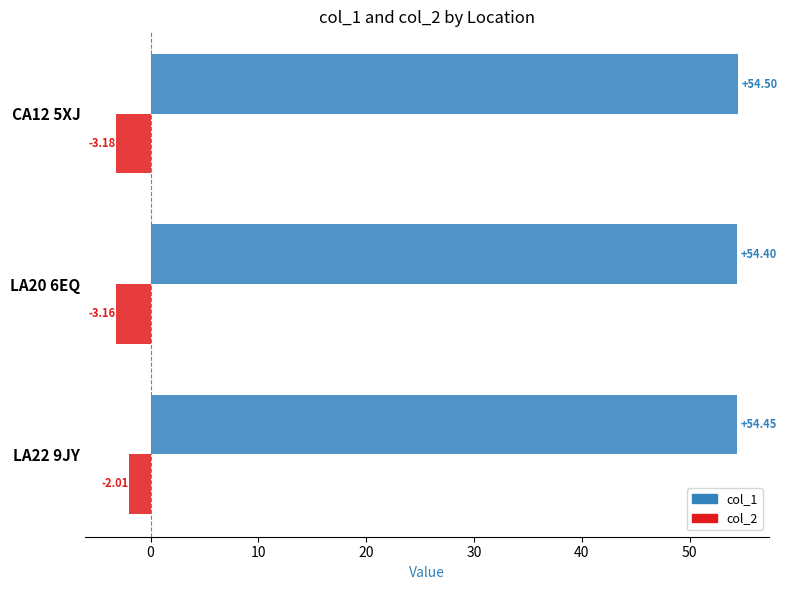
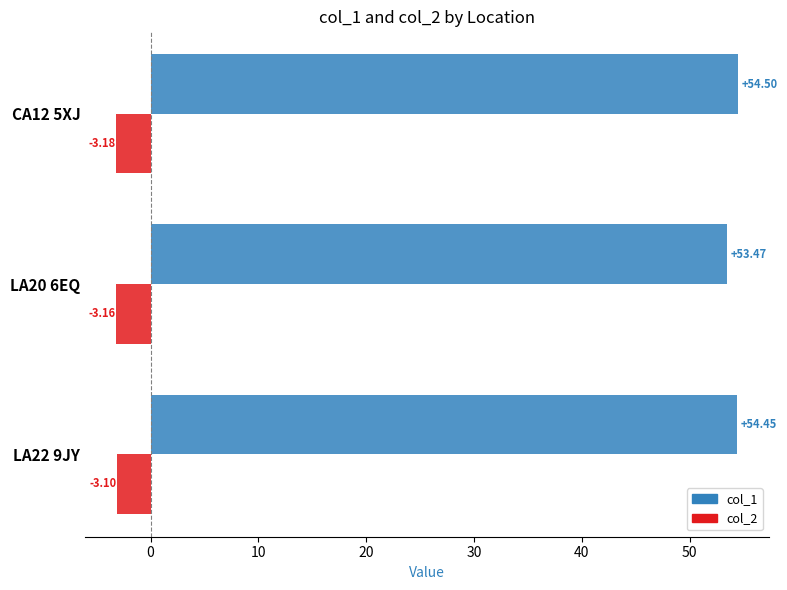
  {
    "col_1": {
      "CA12 5XJ": "+54.50",
-     "LA20 6EQ": "+54.40",
+     "LA20 6EQ": "+53.47",
      "LA22 9JY": "+54.45"
    },
    "col_2": {
      "CA12 5XJ": "-3.18",
      "LA20 6EQ": "-3.16",
-     "LA22 9JY": "-2.01"
+     "LA22 9JY": "-3.10"
    }
  }
